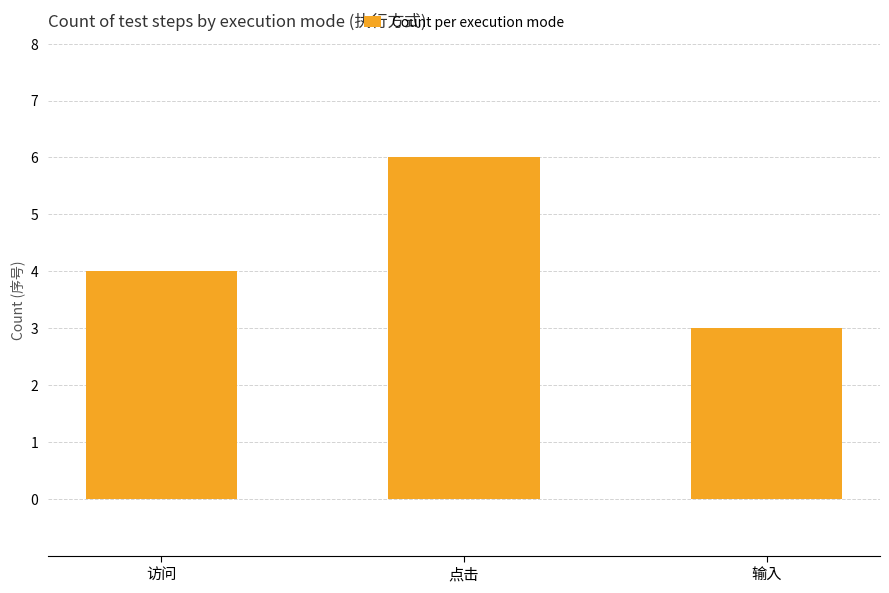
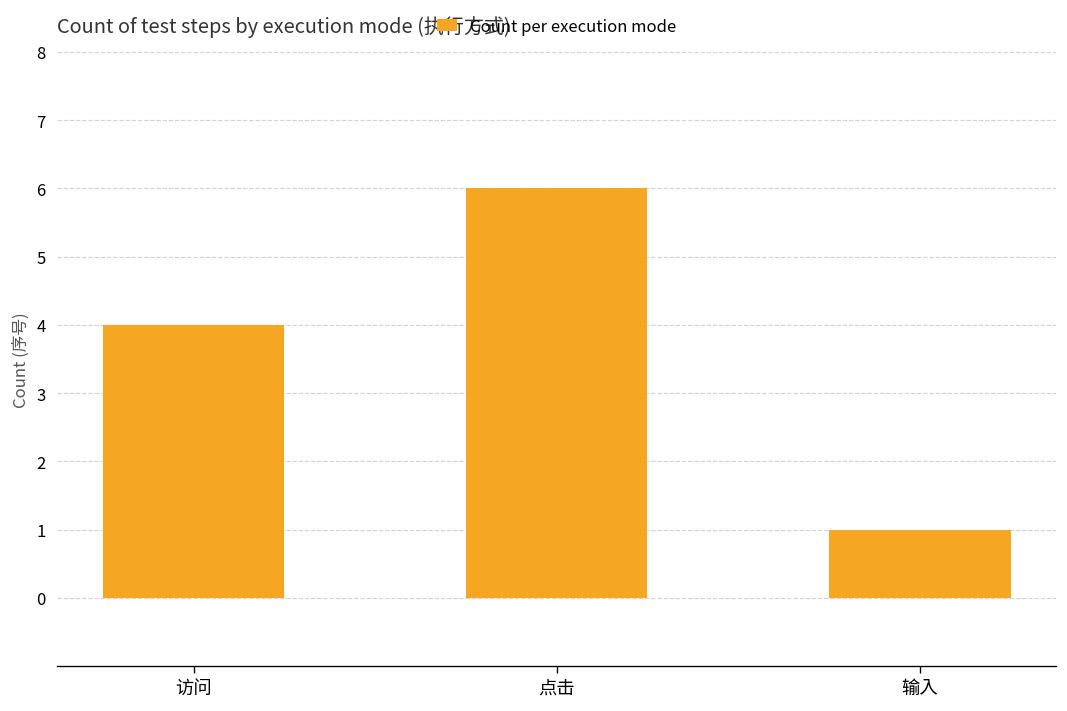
  {
    "访问": 4,
    "点击": 6,
-   "输入": 3
+   "输入": 1
  }
